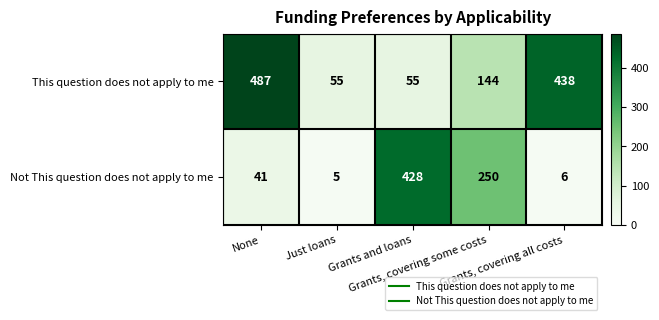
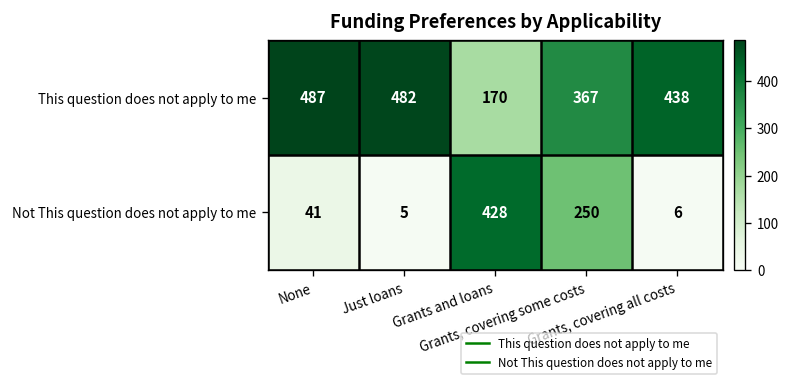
  {
    "This question does not apply to me": {
      "None": 487,
-     "Just loans": 55,
-     "Grants and loans": 55,
-     "Grants, covering some costs": 144,
+     "Just loans": 482,
+     "Grants and loans": 170,
+     "Grants, covering some costs": 367,
      "Grants, covering all costs": 438
    },
    "Not This question does not apply to me": {
      "None": 41,
      "Just loans": 5,
      "Grants and loans": 428,
      "Grants, covering some costs": 250,
      "Grants, covering all costs": 6
    }
  }
